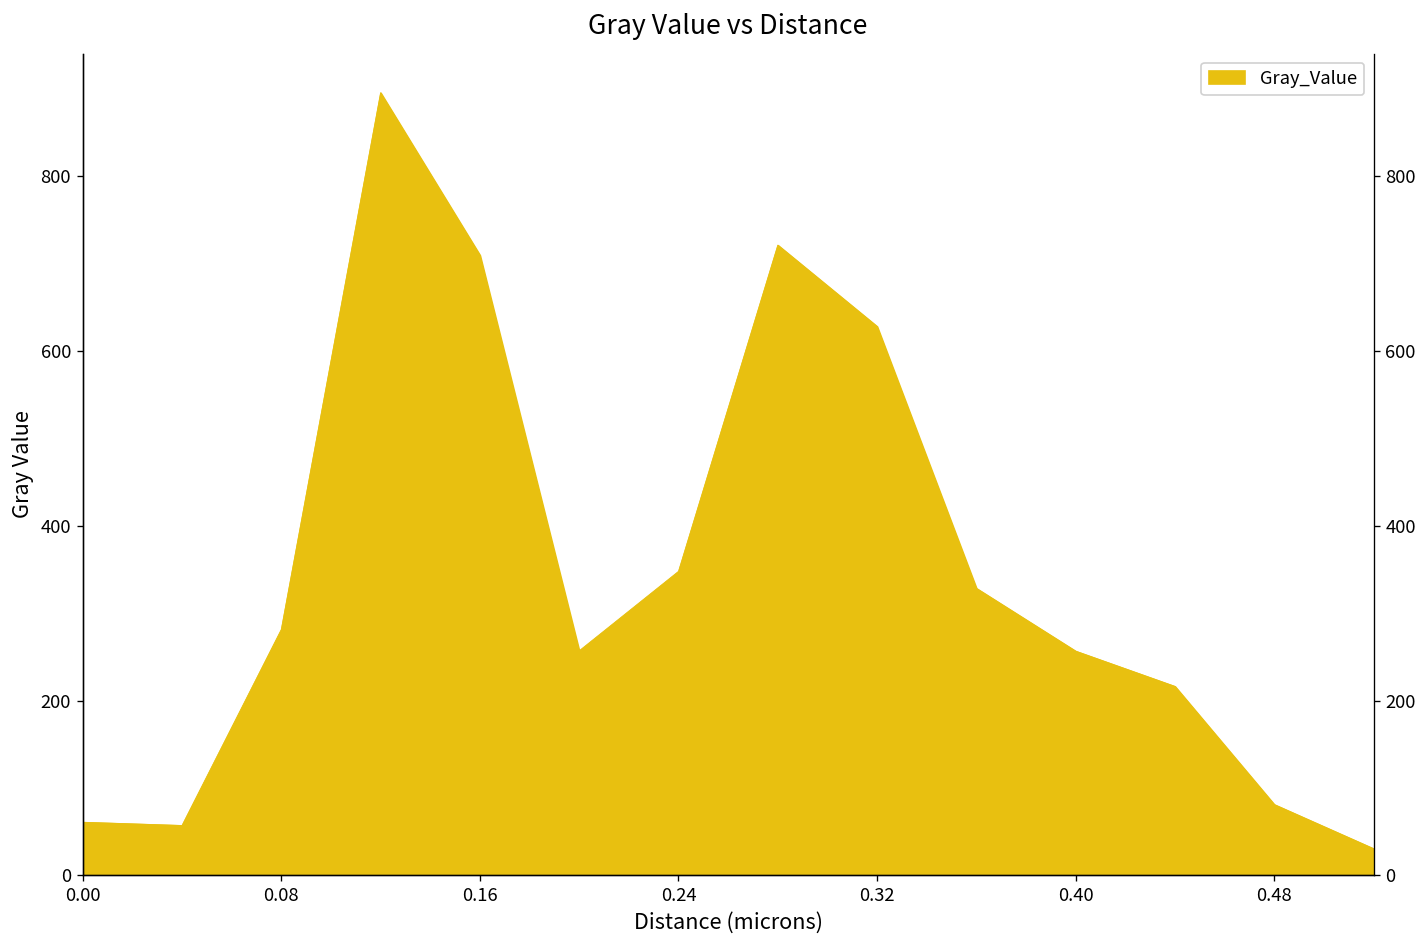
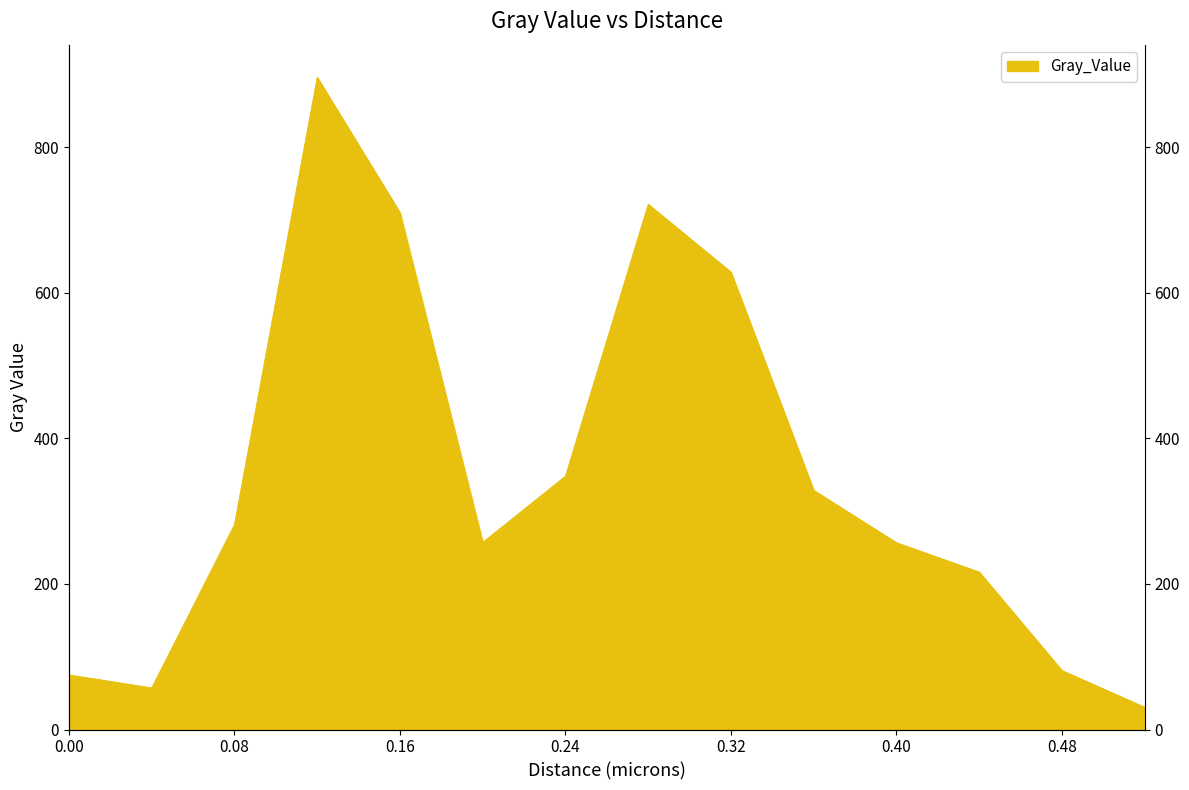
  {
-   "0.00": 60,
+   "0.00": 80,
    "0.08": 280,
    "0.16": 710,
    "0.24": 350,
    "0.32": 630,
    "0.40": 260,
    "0.48": 80
  }
